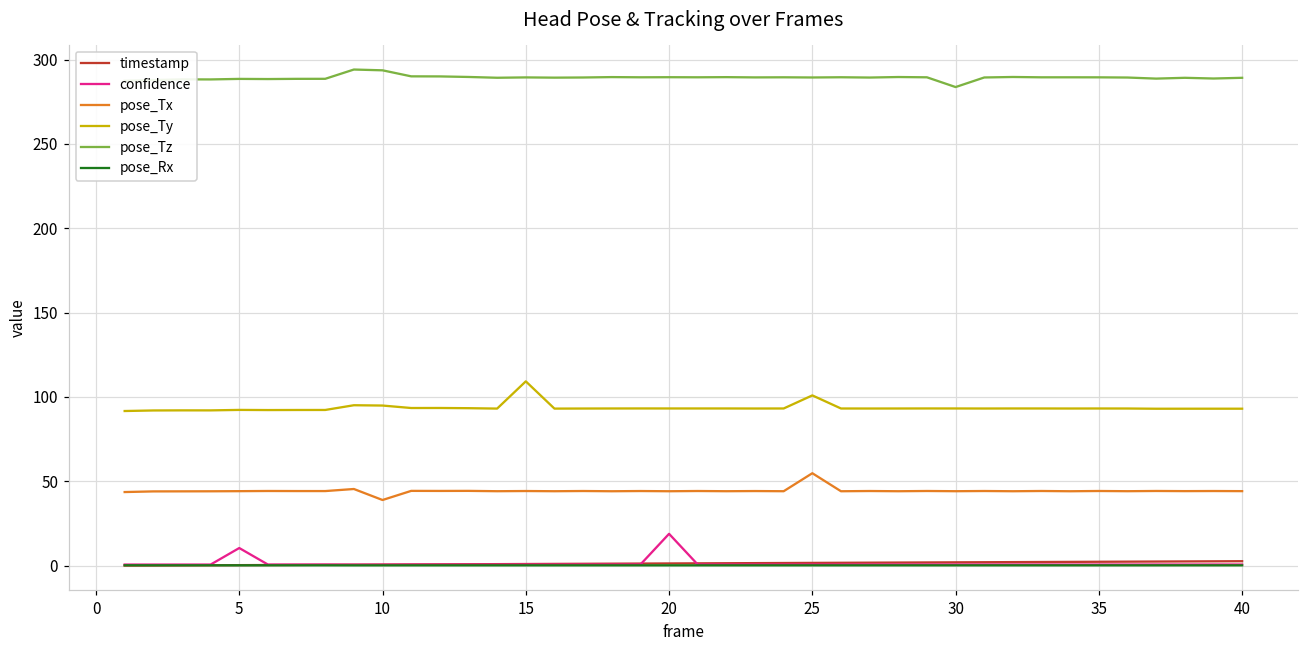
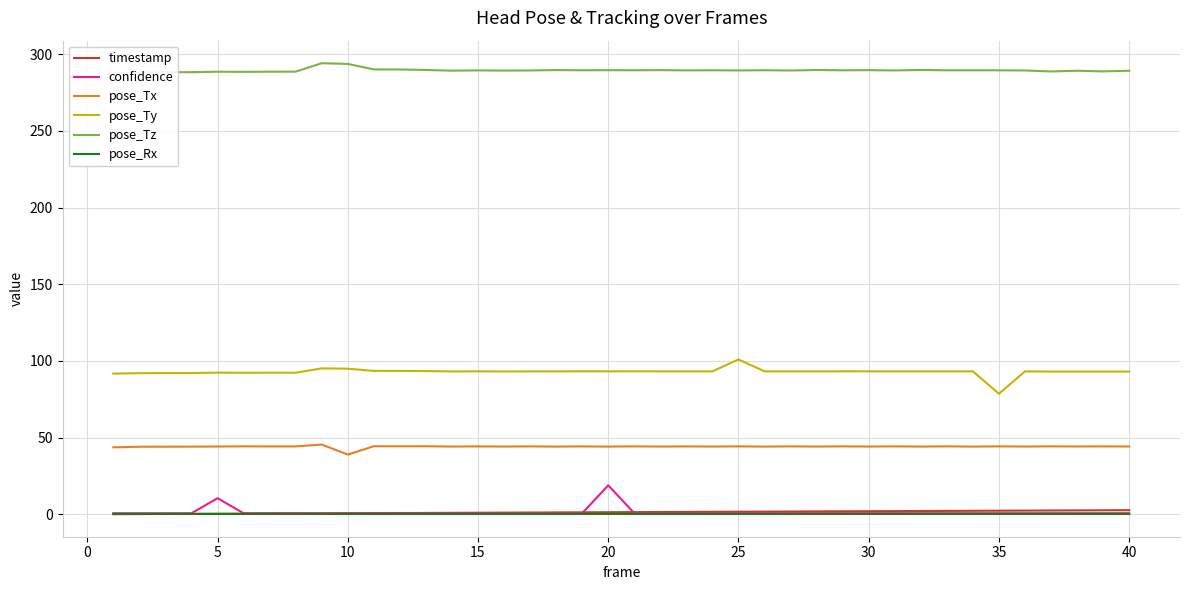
  {
    "timestamp": {
      "35": 2,
      "40": 3
    },
    "confidence": {
      "5": 10,
      "20": 19
    },
    "pose_Tx": {
      "5": 44,
      "10": 39,
      "15": 44,
      "20": 44,
-     "25": 55,
+     "25": 44,
      "30": 44,
      "35": 44,
      "40": 44
    },
    "pose_Ty": {
      "5": 92,
      "10": 95,
-     "15": 109,
+     "15": 93,
      "20": 93,
      "25": 101,
      "30": 93,
-     "35": 93,
+     "35": 79,
      "40": 93
    },
    "pose_Tz": {
      "5": 289,
      "10": 294,
      "15": 289,
      "20": 290,
      "25": 289,
-     "30": 284,
+     "30": 290,
      "35": 290,
      "40": 289
    }
  }
